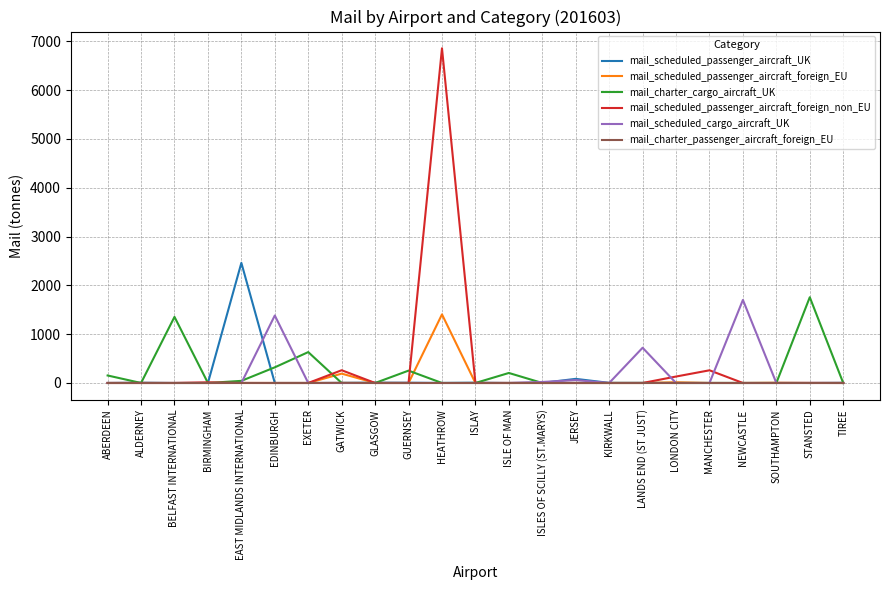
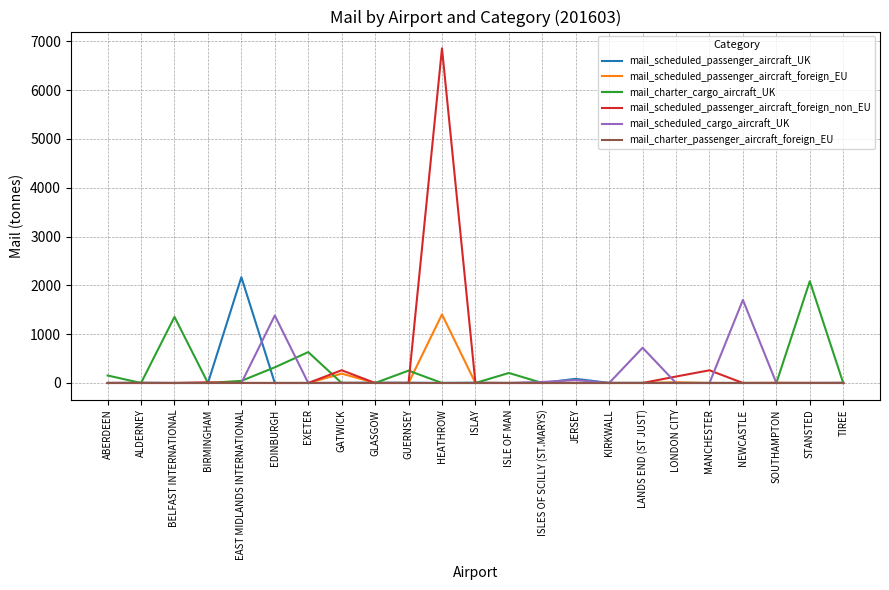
  {
    "mail_scheduled_passenger_aircraft_UK": {
-     "EAST MIDLANDS INTERNATIONAL": 2500
+     "EAST MIDLANDS INTERNATIONAL": 2200
    },
    "mail_scheduled_passenger_aircraft_foreign_EU": {
      "GATWICK": 200,
      "HEATHROW": 1400
    },
    "mail_charter_cargo_aircraft_UK": {
      "ABERDEEN": 200,
      "BELFAST INTERNATIONAL": 1400,
      "EDINBURGH": 300,
      "EXETER": 600,
      "GUERNSEY": 300,
      "ISLE OF MAN": 200,
-     "STANSTED": 1800
+     "STANSTED": 2100
    },
    "mail_scheduled_passenger_aircraft_foreign_non_EU": {
      "GATWICK": 300,
      "HEATHROW": 6900,
      "LONDON CITY": 100,
      "MANCHESTER": 300
    },
    "mail_scheduled_cargo_aircraft_UK": {
      "EDINBURGH": 1400,
      "LANDS END (ST JUST)": 700,
      "NEWCASTLE": 1700
    }
  }
